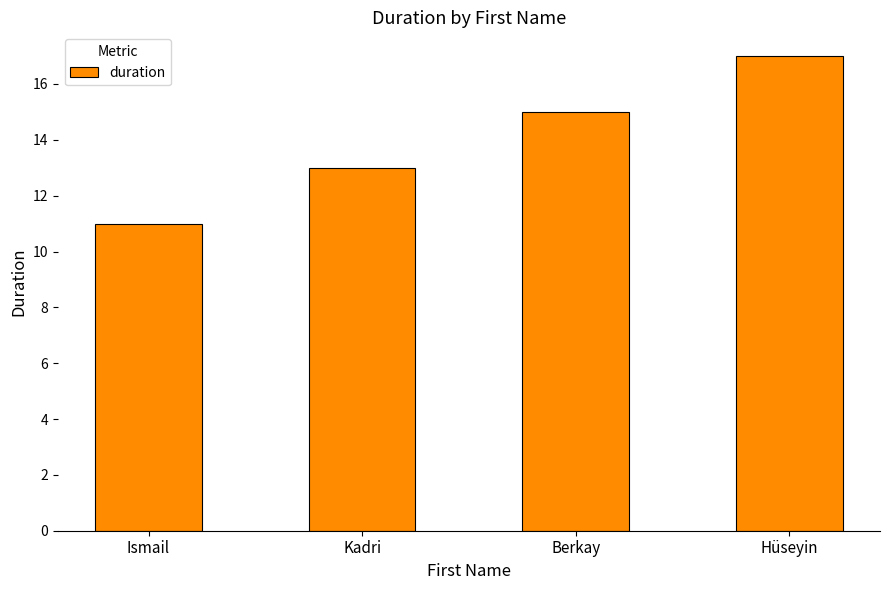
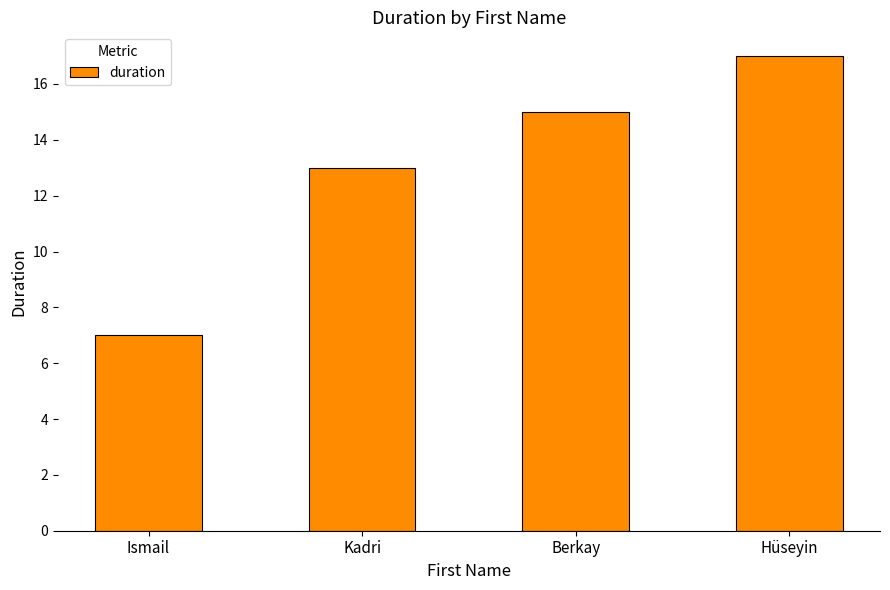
  {
-   "Ismail": 11,
+   "Ismail": 7,
    "Kadri": 13,
    "Berkay": 15,
    "Hüseyin": 17
  }
